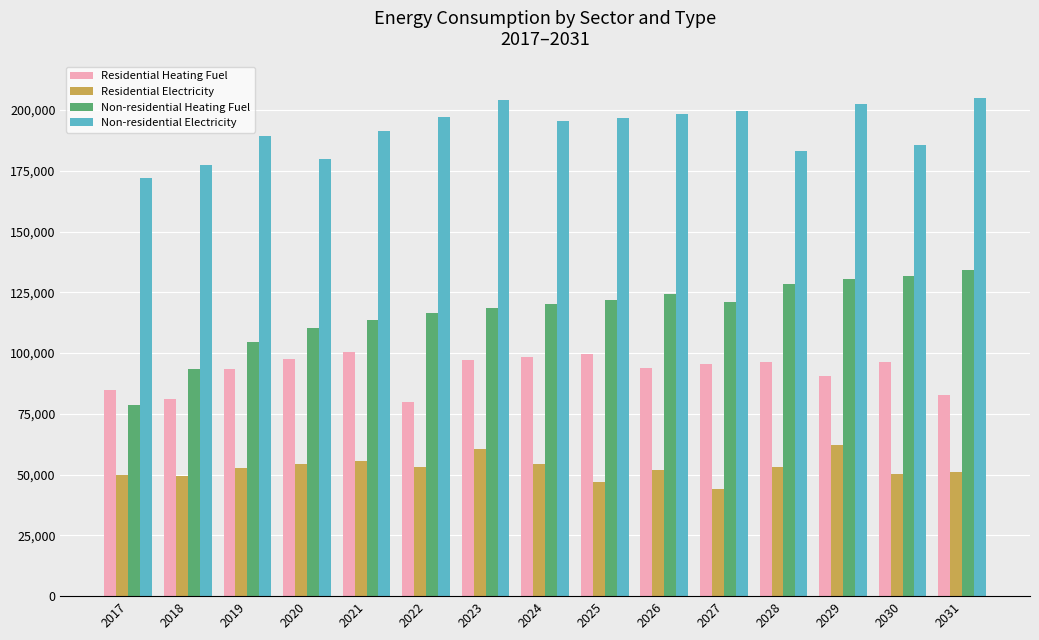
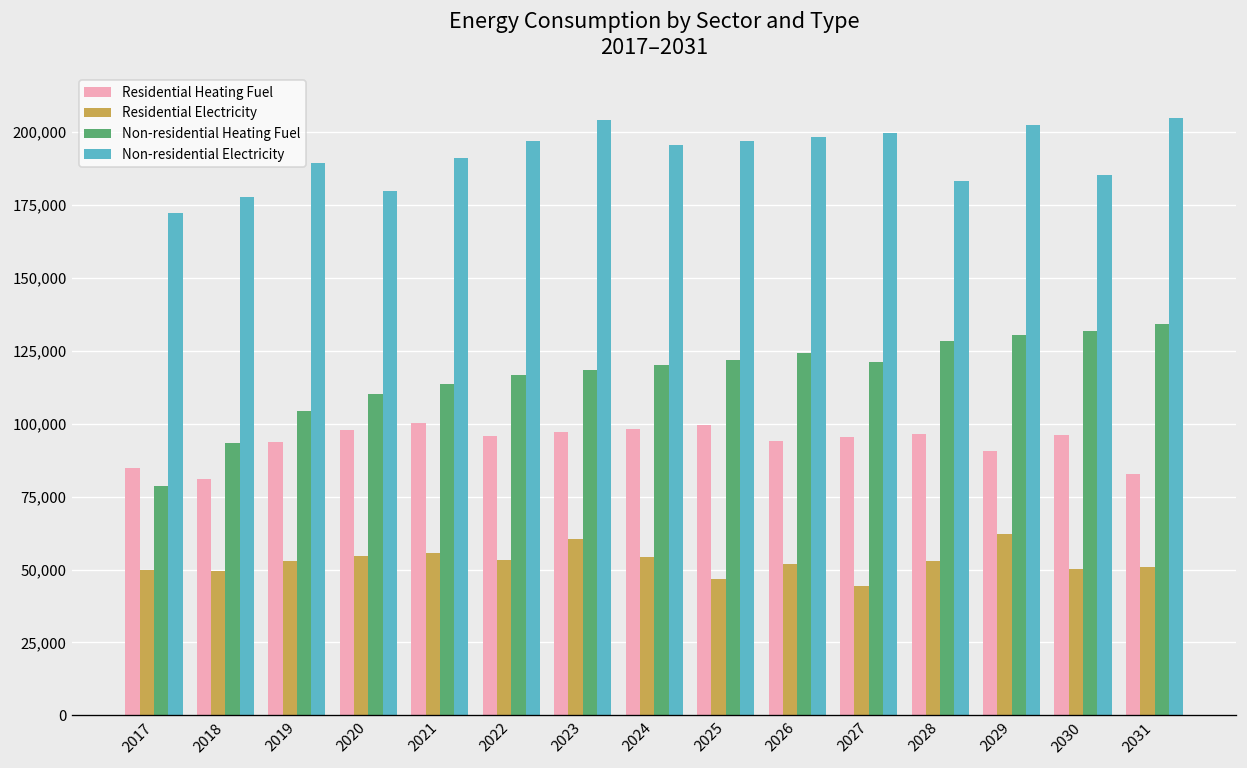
  {
    "Residential Heating Fuel": {
      "2017": "85,000",
      "2018": "81,000",
      "2019": "94,000",
      "2020": "98,000",
      "2021": "100,000",
-     "2022": "80,000",
+     "2022": "96,000",
      "2023": "97,000",
      "2024": "98,000",
      "2025": "99,000",
      "2026": "94,000",
      "2027": "95,000",
      "2028": "96,000",
      "2029": "91,000",
      "2030": "96,000",
      "2031": "83,000"
    },
    "Residential Electricity": {
      "2017": "50,000",
      "2018": "49,000",
      "2019": "53,000",
      "2020": "55,000",
      "2021": "56,000",
      "2022": "53,000",
      "2023": "61,000",
      "2024": "54,000",
      "2025": "47,000",
      "2026": "52,000",
      "2027": "44,000",
      "2028": "53,000",
      "2029": "62,000",
      "2030": "50,000",
      "2031": "51,000"
    },
    "Non-residential Heating Fuel": {
      "2017": "79,000",
      "2018": "94,000",
      "2019": "105,000",
      "2020": "110,000",
      "2021": "114,000",
      "2022": "117,000",
      "2023": "118,000",
      "2024": "120,000",
      "2025": "122,000",
      "2026": "124,000",
      "2027": "121,000",
      "2028": "128,000",
      "2029": "130,000",
      "2030": "132,000",
      "2031": "134,000"
    },
    "Non-residential Electricity": {
      "2017": "172,000",
      "2018": "178,000",
      "2019": "190,000",
      "2020": "180,000",
      "2021": "191,000",
      "2022": "197,000",
      "2023": "204,000",
      "2024": "196,000",
      "2025": "197,000",
      "2026": "198,000",
      "2027": "200,000",
      "2028": "183,000",
      "2029": "202,000",
      "2030": "185,000",
      "2031": "205,000"
    }
  }
